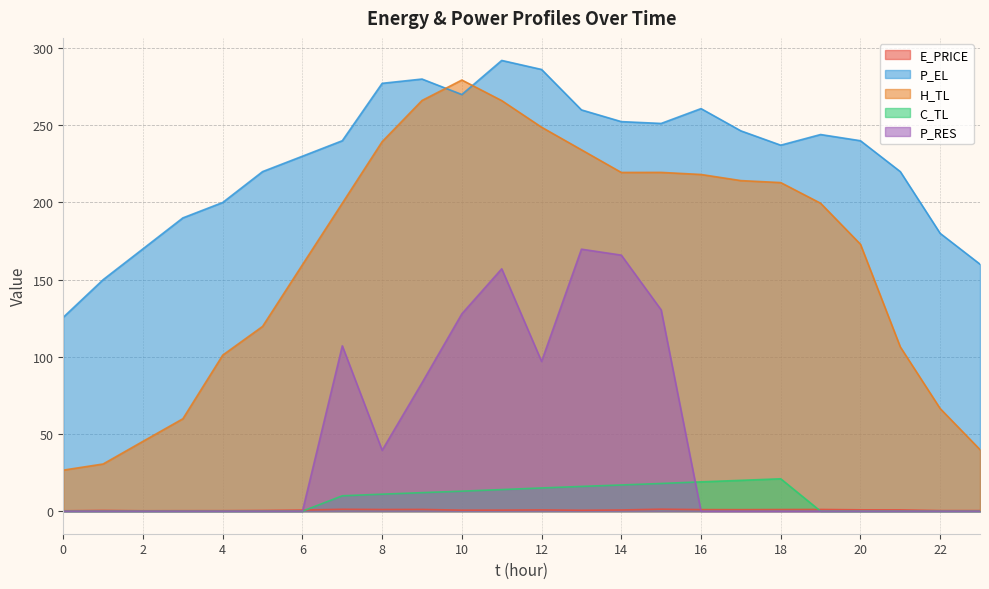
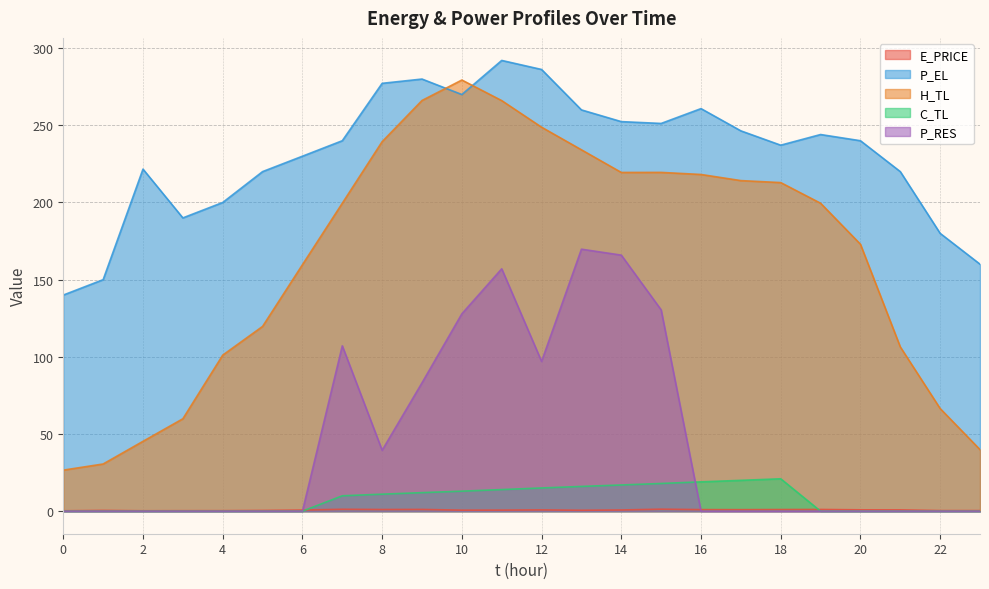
  {
    "P_EL": {
-     "0": 126,
-     "2": 170,
+     "0": 140,
+     "2": 222,
      "4": 200,
      "6": 230,
      "8": 277,
      "10": 270,
      "12": 286,
      "14": 252,
      "16": 261,
      "18": 237,
      "20": 240,
      "22": 180
    },
    "C_TL": {
      "8": 11,
      "10": 13,
      "12": 15,
      "14": 17,
      "16": 19,
      "18": 21
    },
    "P_RES": {
      "8": 39,
      "10": 128,
      "12": 97,
      "14": 166
    }
  }
